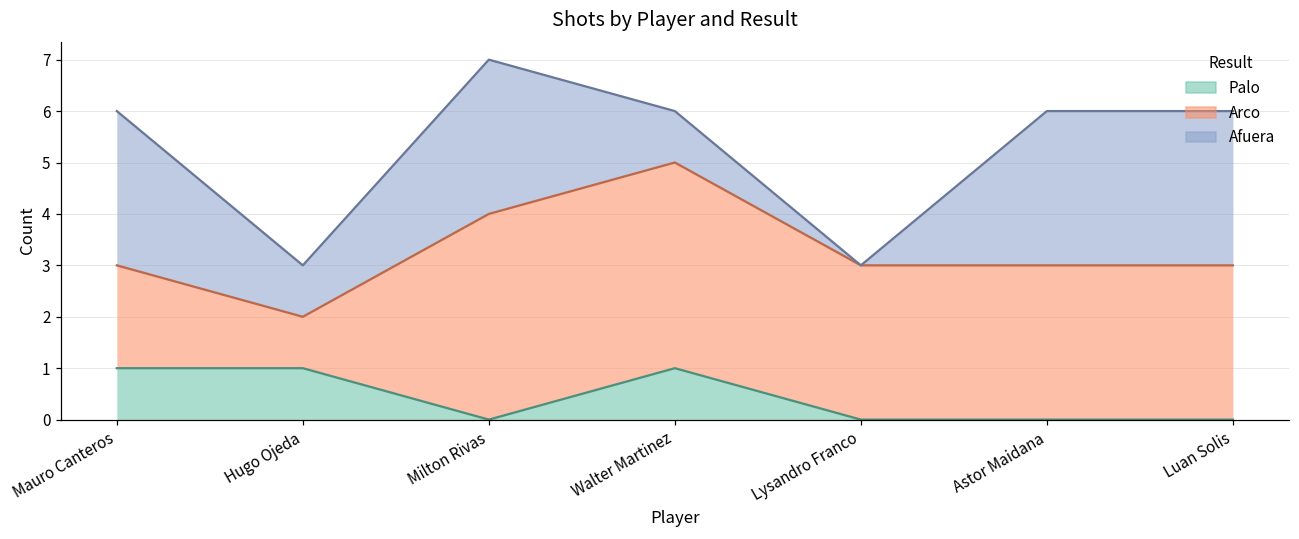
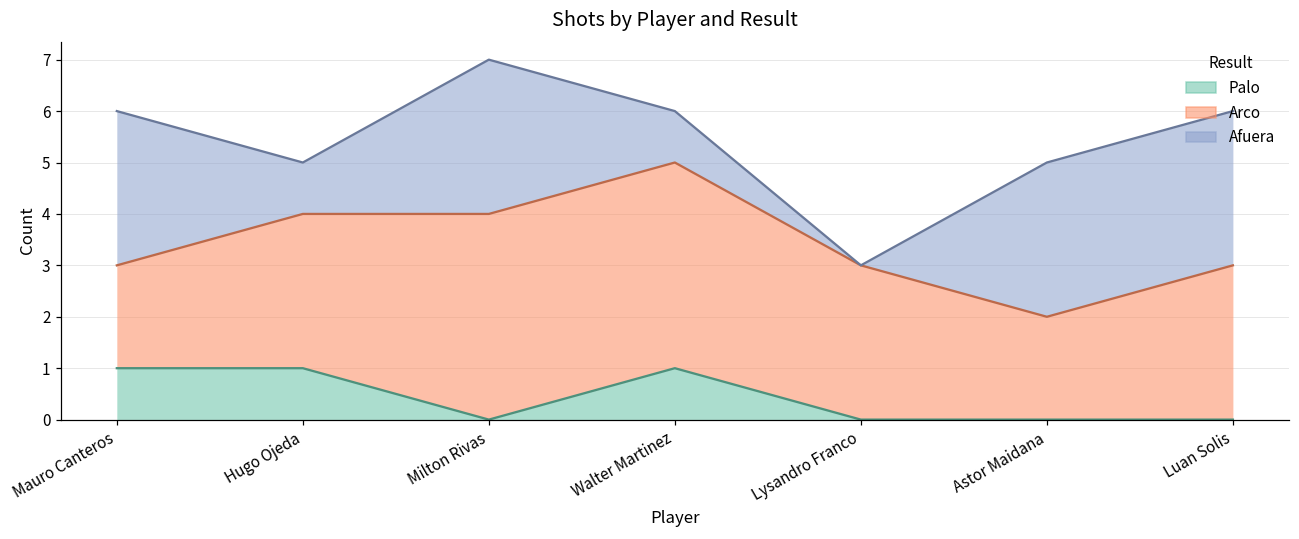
  {
    "Arco": {
      "Mauro Canteros": 2,
-     "Hugo Ojeda": 1,
+     "Hugo Ojeda": 3,
      "Milton Rivas": 4,
      "Walter Martinez": 4,
-     "Astor Maidana": 3,
+     "Astor Maidana": 2,
      "Luan Solis": 3
    }
  }
